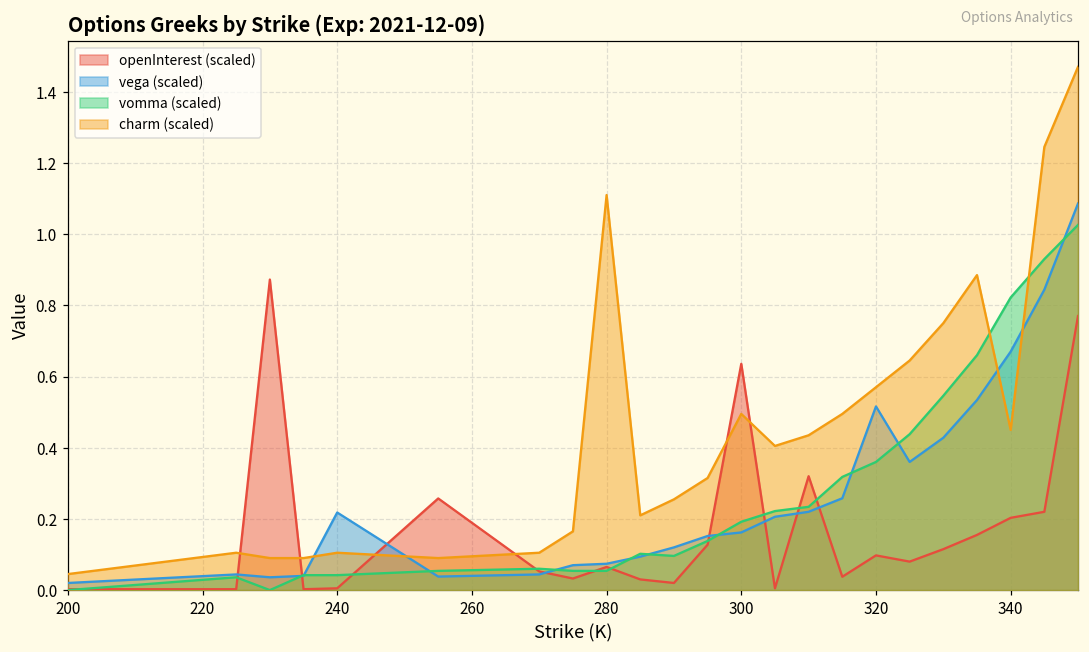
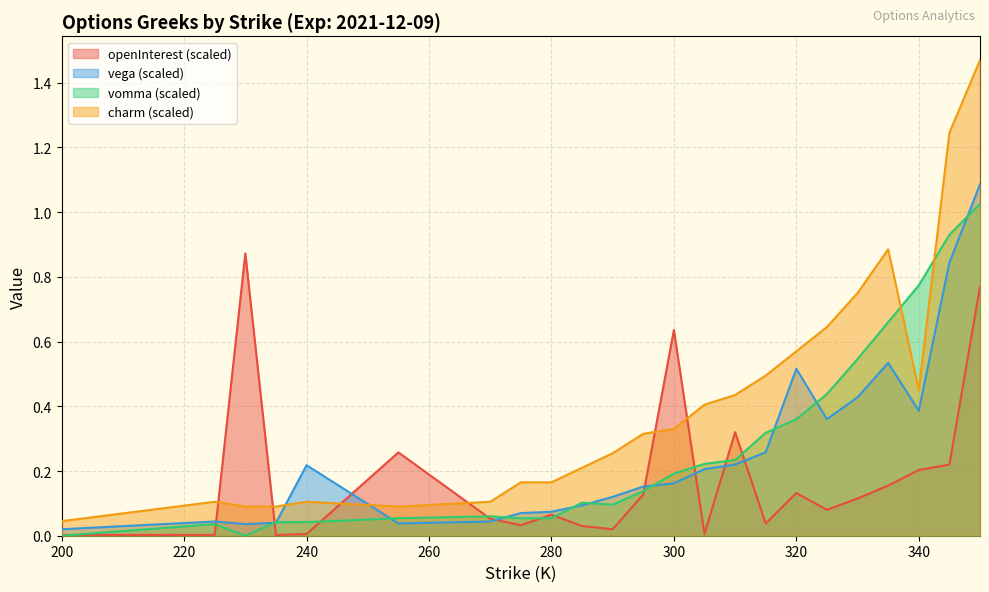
  {
    "openInterest (scaled)": {
      "240": 0.01,
      "280": 0.07,
      "300": 0.64,
-     "320": 0.10,
+     "320": 0.13,
      "340": 0.20
    },
    "vega (scaled)": {
      "200": 0.02,
      "240": 0.22,
      "280": 0.07,
      "300": 0.16,
      "320": 0.52,
-     "340": 0.67
+     "340": 0.39
    },
    "vomma (scaled)": {
      "240": 0.04,
      "280": 0.05,
      "300": 0.19,
      "320": 0.36,
-     "340": 0.82
+     "340": 0.77
    },
    "charm (scaled)": {
      "200": 0.05,
      "240": 0.11,
-     "280": 1.11,
-     "300": 0.50,
+     "280": 0.17,
+     "300": 0.33,
      "320": 0.57,
      "340": 0.45
    }
  }
